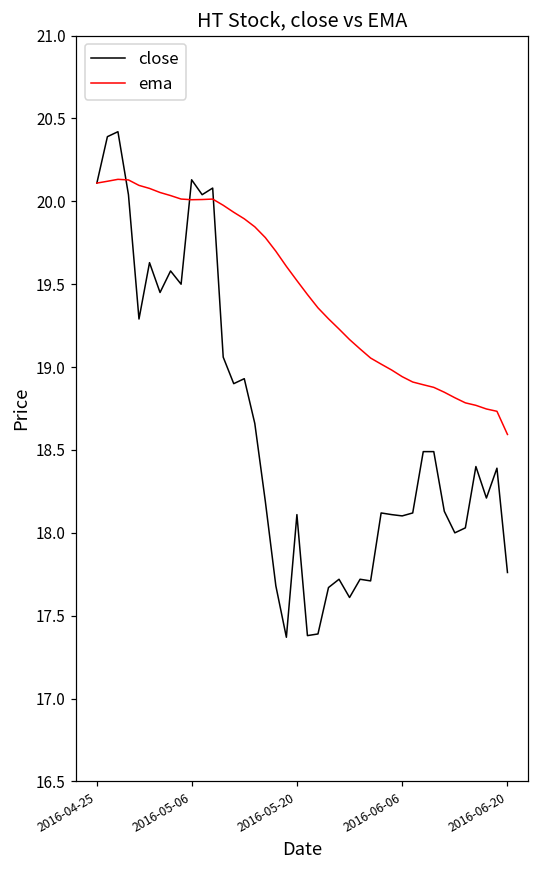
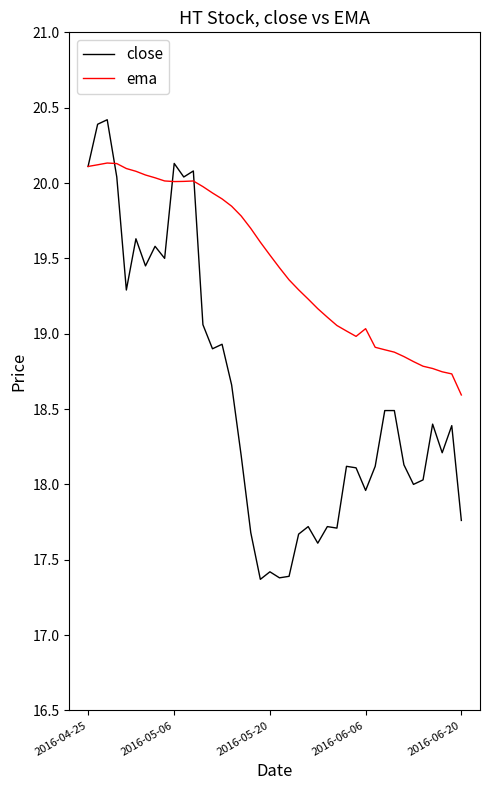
  {
    "close": {
      "2016-05-06": 20.13,
-     "2016-05-20": 18.11,
-     "2016-06-06": 18.10,
+     "2016-05-20": 17.42,
+     "2016-06-06": 17.96,
      "2016-06-20": 17.76
    },
    "ema": {
      "2016-05-06": 20.01,
      "2016-05-20": 19.52,
-     "2016-06-06": 18.94,
+     "2016-06-06": 19.03,
      "2016-06-20": 18.59
    }
  }
